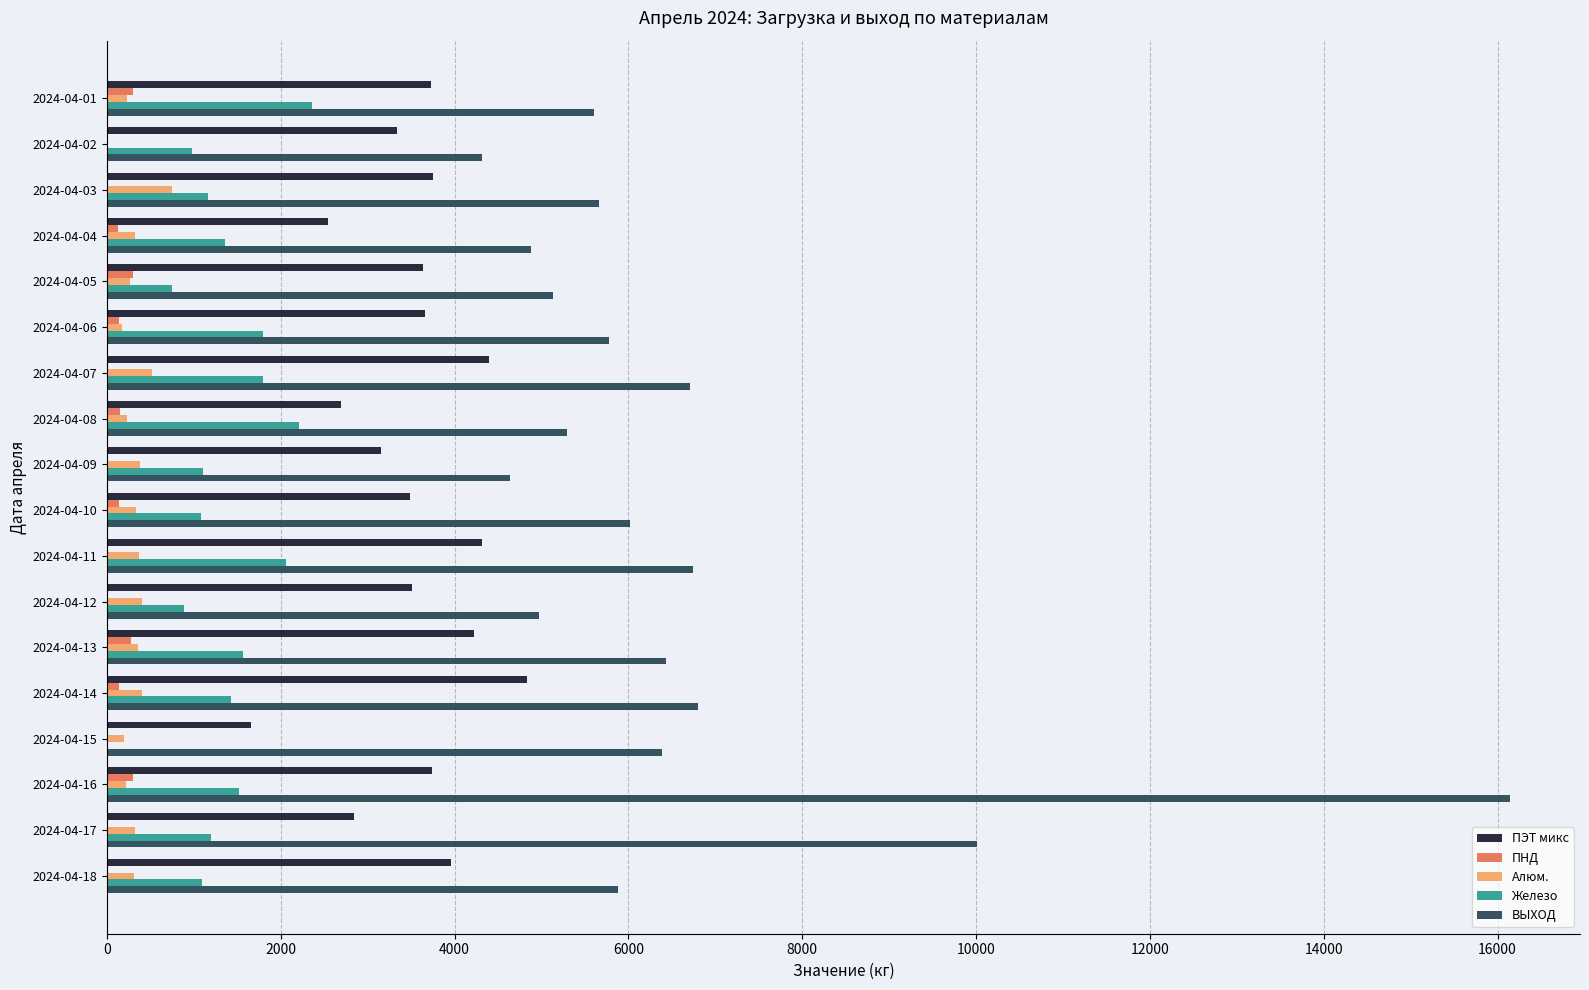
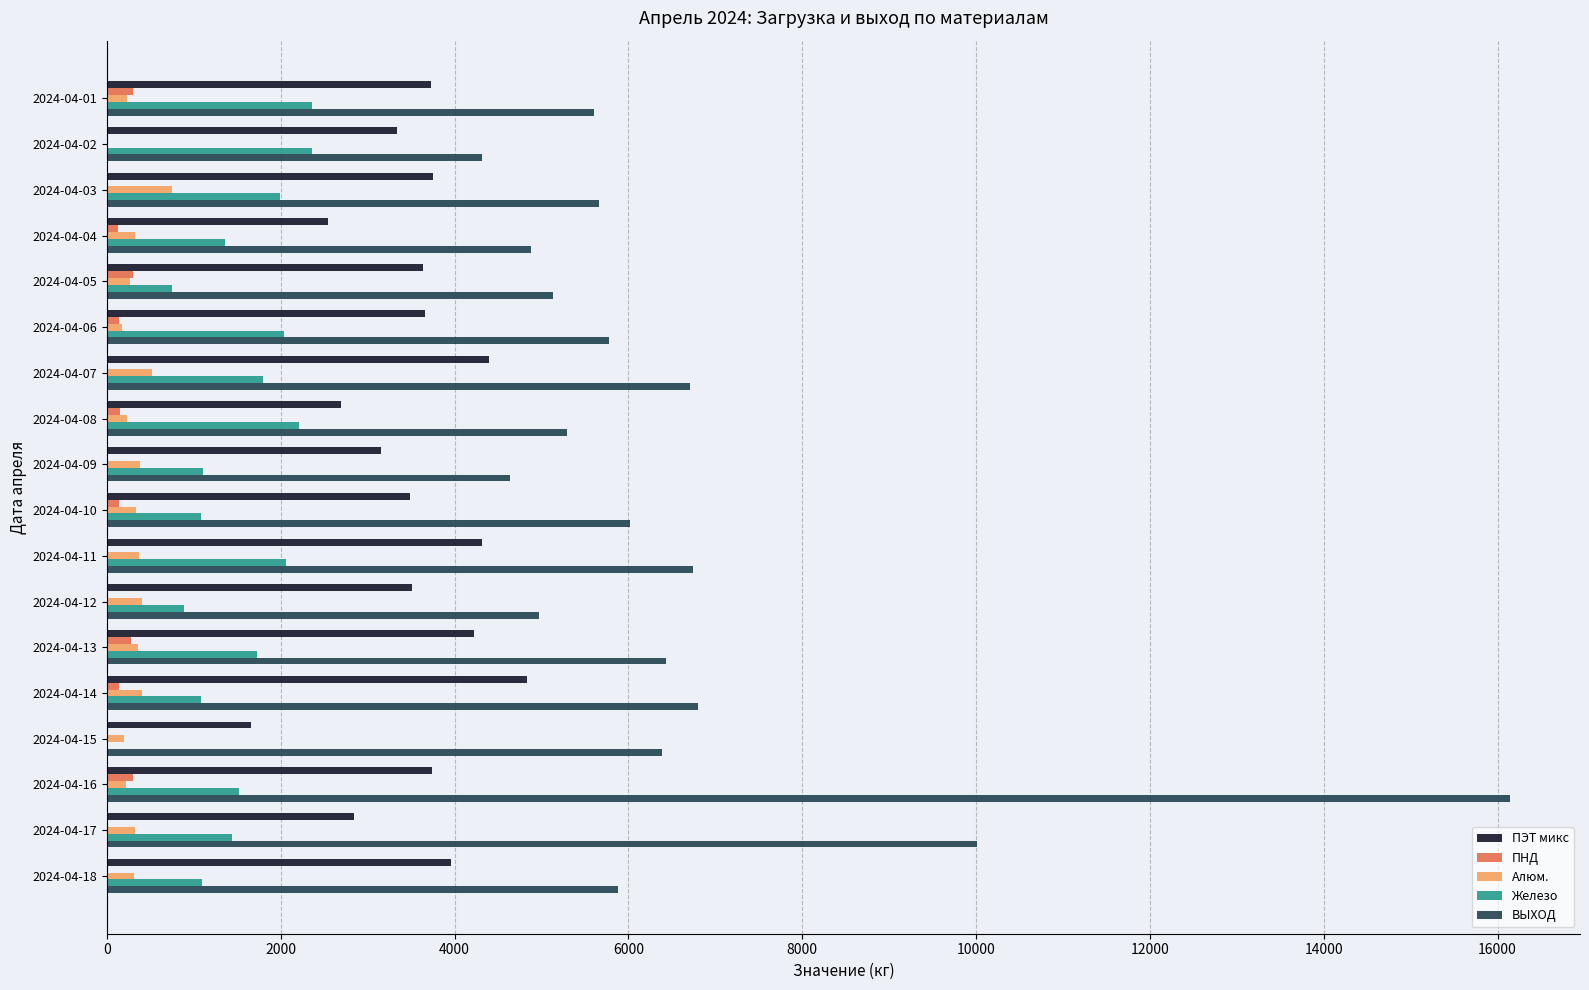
  {
    "Железо": {
      "2024-04-01": 2400,
-     "2024-04-02": 1000,
-     "2024-04-03": 1200,
+     "2024-04-02": 2400,
+     "2024-04-03": 2000,
      "2024-04-04": 1400,
      "2024-04-05": 700,
-     "2024-04-06": 1800,
+     "2024-04-06": 2000,
      "2024-04-07": 1800,
      "2024-04-08": 2200,
      "2024-04-09": 1100,
      "2024-04-10": 1100,
      "2024-04-11": 2100,
      "2024-04-12": 900,
-     "2024-04-13": 1600,
-     "2024-04-14": 1400,
+     "2024-04-13": 1700,
+     "2024-04-14": 1100,
      "2024-04-15": 0,
      "2024-04-16": 1500,
-     "2024-04-17": 1200,
+     "2024-04-17": 1400,
      "2024-04-18": 1100
    }
  }
